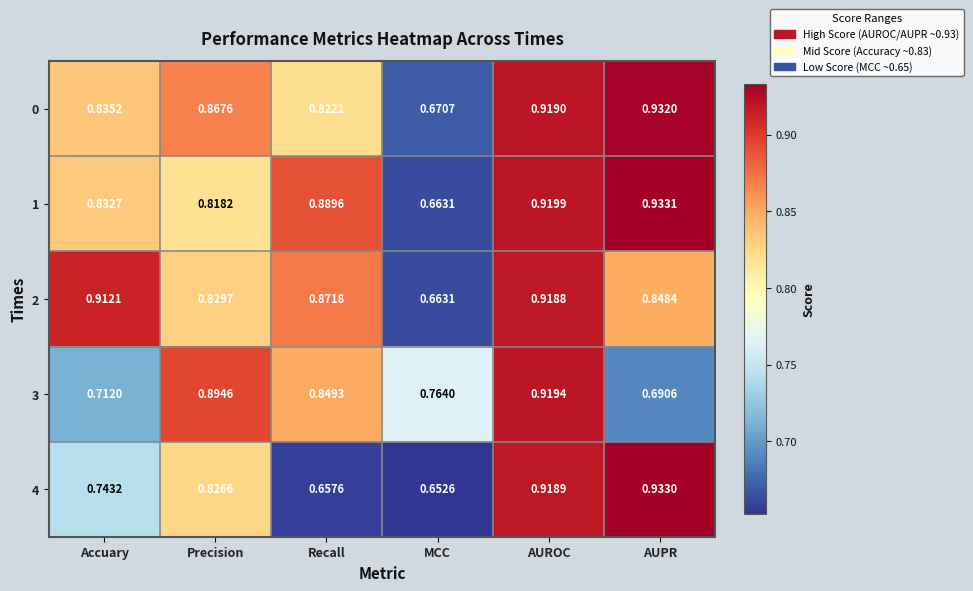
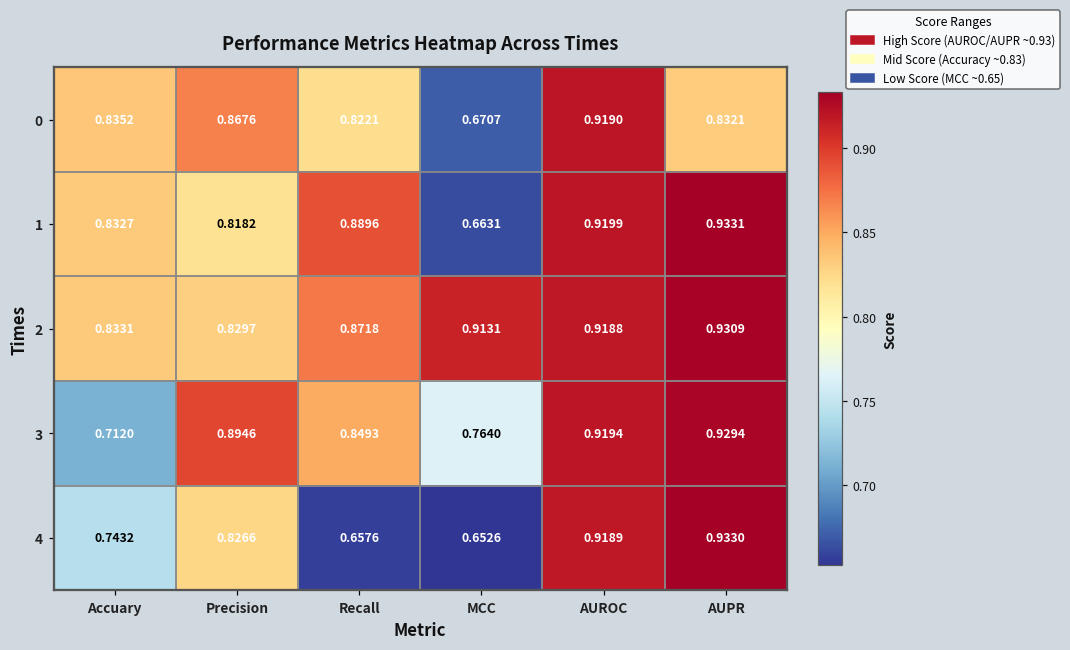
  {
    "0": {
      "Accuary": 0.8352,
      "Precision": 0.8676,
      "Recall": 0.8221,
      "MCC": 0.6707,
      "AUROC": 0.9190,
-     "AUPR": 0.9320
+     "AUPR": 0.8321
    },
    "1": {
      "Accuary": 0.8327,
      "Precision": 0.8182,
      "Recall": 0.8896,
      "MCC": 0.6631,
      "AUROC": 0.9199,
      "AUPR": 0.9331
    },
    "2": {
-     "Accuary": 0.9121,
+     "Accuary": 0.8331,
      "Precision": 0.8297,
      "Recall": 0.8718,
-     "MCC": 0.6631,
+     "MCC": 0.9131,
      "AUROC": 0.9188,
-     "AUPR": 0.8484
+     "AUPR": 0.9309
    },
    "3": {
      "Accuary": 0.7120,
      "Precision": 0.8946,
      "Recall": 0.8493,
      "MCC": 0.7640,
      "AUROC": 0.9194,
-     "AUPR": 0.6906
+     "AUPR": 0.9294
    },
    "4": {
      "Accuary": 0.7432,
      "Precision": 0.8266,
      "Recall": 0.6576,
      "MCC": 0.6526,
      "AUROC": 0.9189,
      "AUPR": 0.9330
    }
  }
